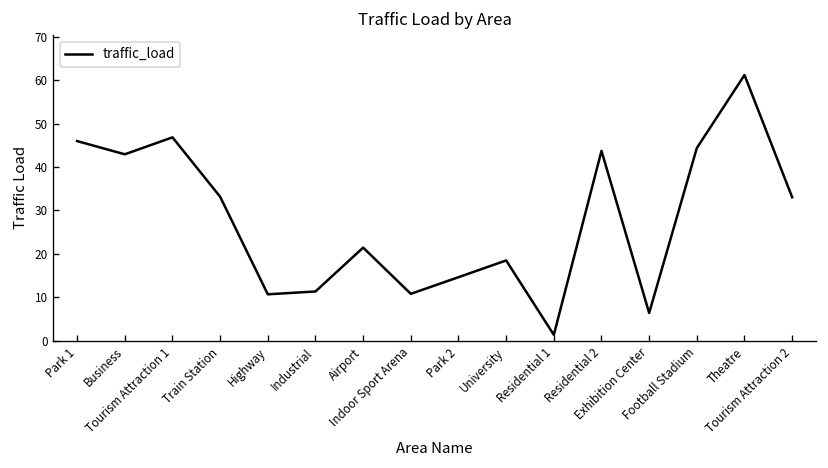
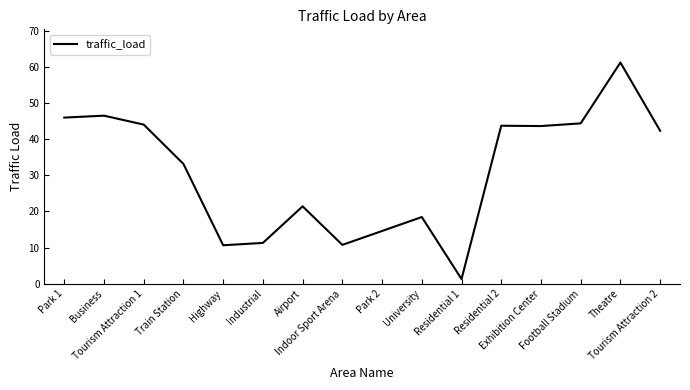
  {
    "Park 1": 46,
-   "Business": 43,
-   "Tourism Attraction 1": 47,
+   "Business": 46,
+   "Tourism Attraction 1": 44,
    "Train Station": 33,
    "Highway": 11,
    "Industrial": 11,
    "Airport": 21,
    "Indoor Sport Arena": 11,
    "Park 2": 15,
    "University": 18,
    "Residential 1": 1,
    "Residential 2": 44,
-   "Exhibition Center": 6,
+   "Exhibition Center": 44,
    "Football Stadium": 44,
    "Theatre": 61,
-   "Tourism Attraction 2": 33
+   "Tourism Attraction 2": 42
  }
